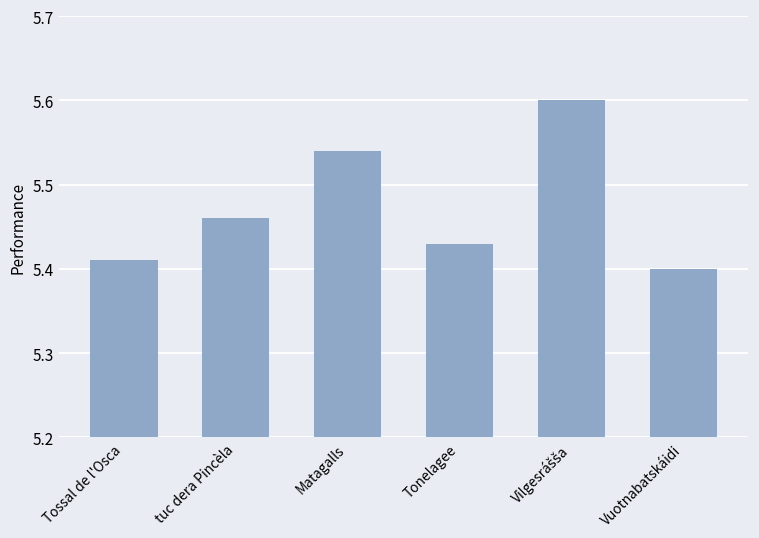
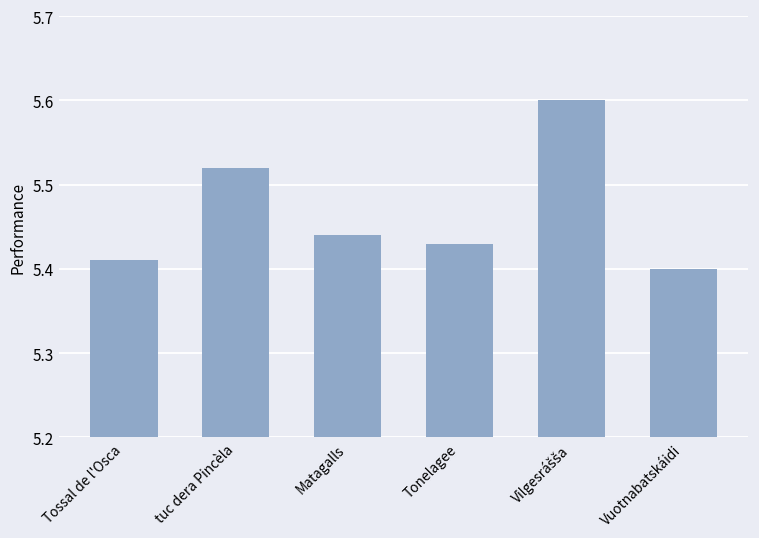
  {
    "Tossal de l'Osca": 5.41,
-   "tuc dera Pincèla": 5.46,
-   "Matagalls": 5.54,
+   "tuc dera Pincèla": 5.52,
+   "Matagalls": 5.44,
    "Tonelagee": 5.43,
    "Vilgesrášša": 5.60,
    "Vuotnabatskáidi": 5.40
  }
